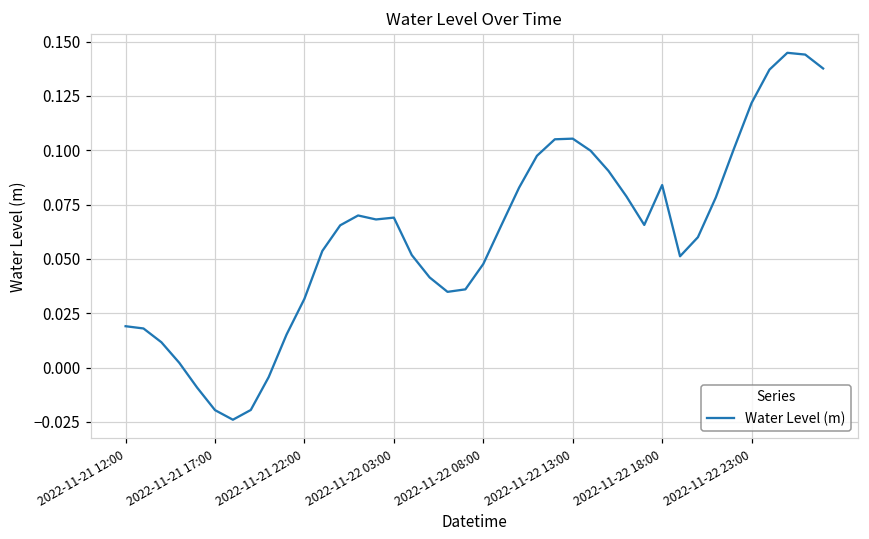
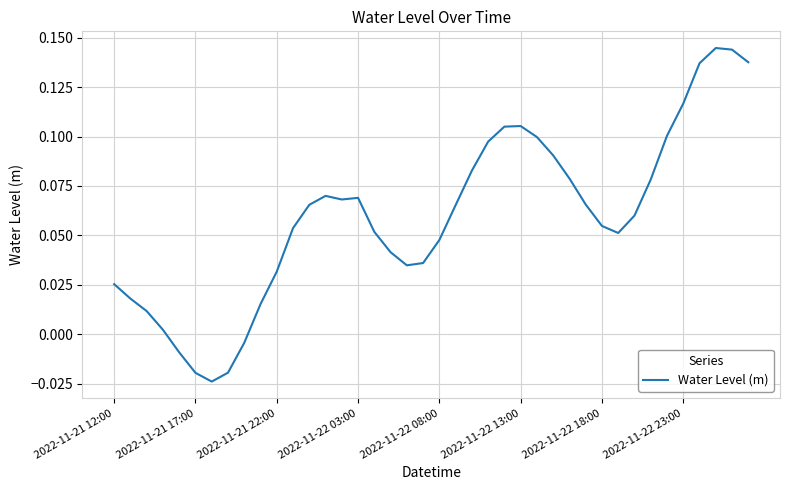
  {
-   "2022-11-21 12:00": 0.019,
+   "2022-11-21 12:00": 0.025,
    "2022-11-21 17:00": -0.020,
    "2022-11-21 22:00": 0.032,
    "2022-11-22 03:00": 0.069,
    "2022-11-22 08:00": 0.048,
    "2022-11-22 13:00": 0.105,
-   "2022-11-22 18:00": 0.084,
-   "2022-11-22 23:00": 0.122
+   "2022-11-22 18:00": 0.055,
+   "2022-11-22 23:00": 0.117
  }
